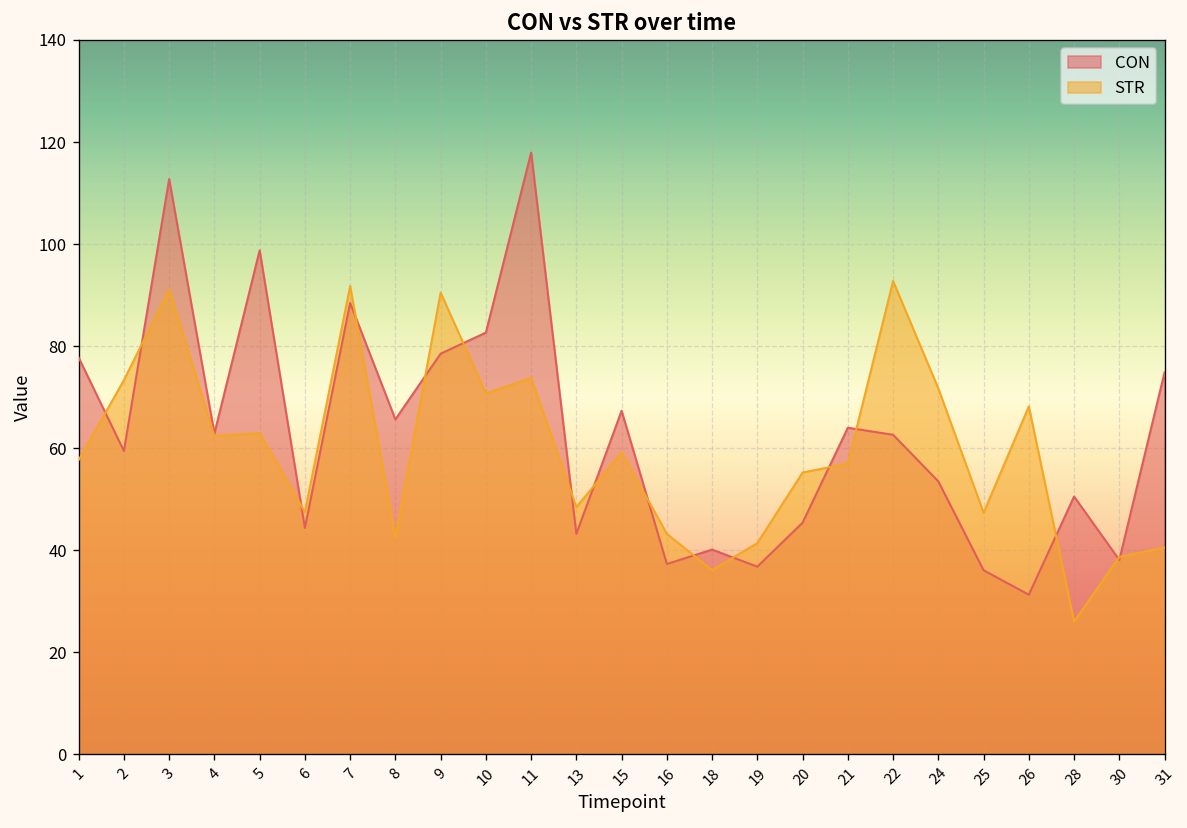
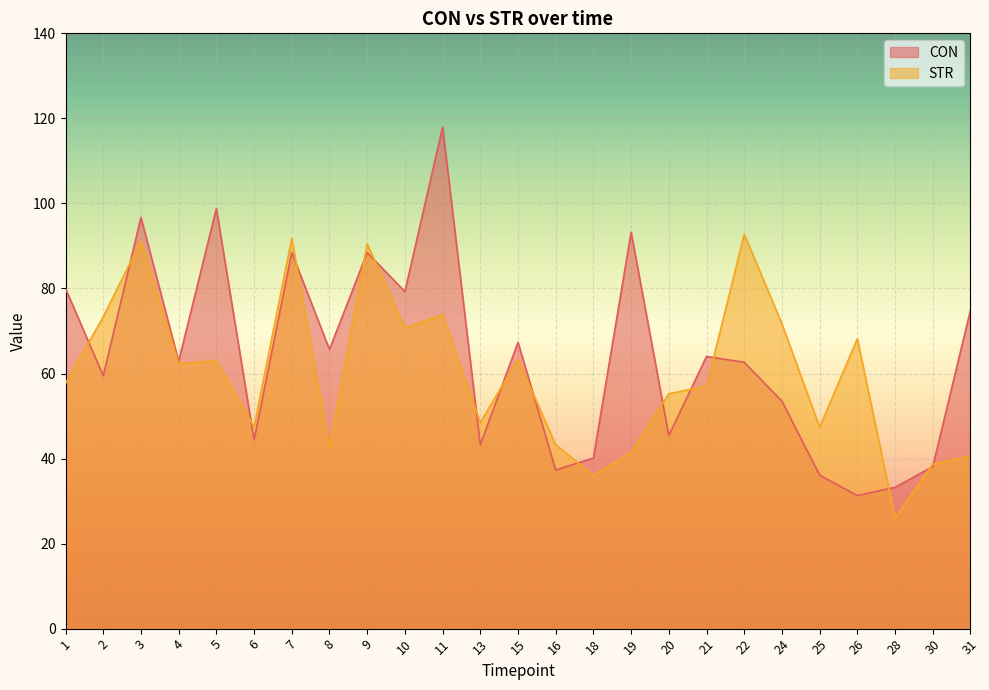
  {
    "CON": {
-     "1": 78,
+     "1": 80,
      "2": 59,
-     "3": 113,
+     "3": 97,
      "5": 99,
      "6": 44,
      "7": 88,
      "8": 66,
-     "9": 79,
-     "10": 83,
+     "9": 88,
+     "10": 79,
      "11": 118,
      "13": 43,
      "15": 67,
      "16": 37,
      "18": 40,
-     "19": 37,
+     "19": 93,
      "20": 45,
      "21": 64,
      "22": 63,
      "24": 54,
      "25": 36,
      "26": 31,
-     "28": 51,
+     "28": 33,
      "31": 75
    },
    "STR": {
      "1": 58,
      "2": 73,
      "3": 91,
      "5": 63,
      "6": 47,
      "7": 92,
      "8": 43,
      "9": 91,
      "10": 71,
      "11": 74,
      "13": 48,
-     "15": 59,
+     "15": 63,
      "16": 43,
      "18": 36,
      "19": 41,
      "20": 55,
      "21": 57,
      "22": 93,
      "24": 72,
      "25": 47,
      "26": 68,
      "28": 26,
      "31": 41
    }
  }
